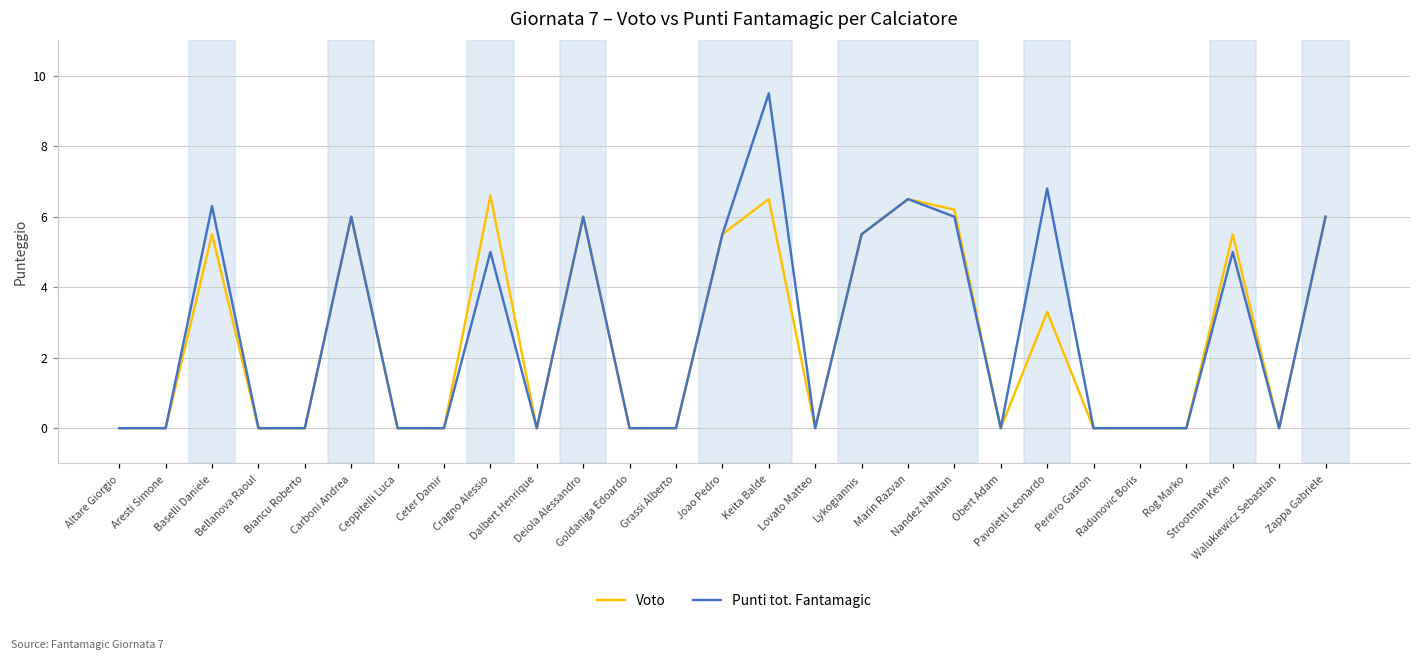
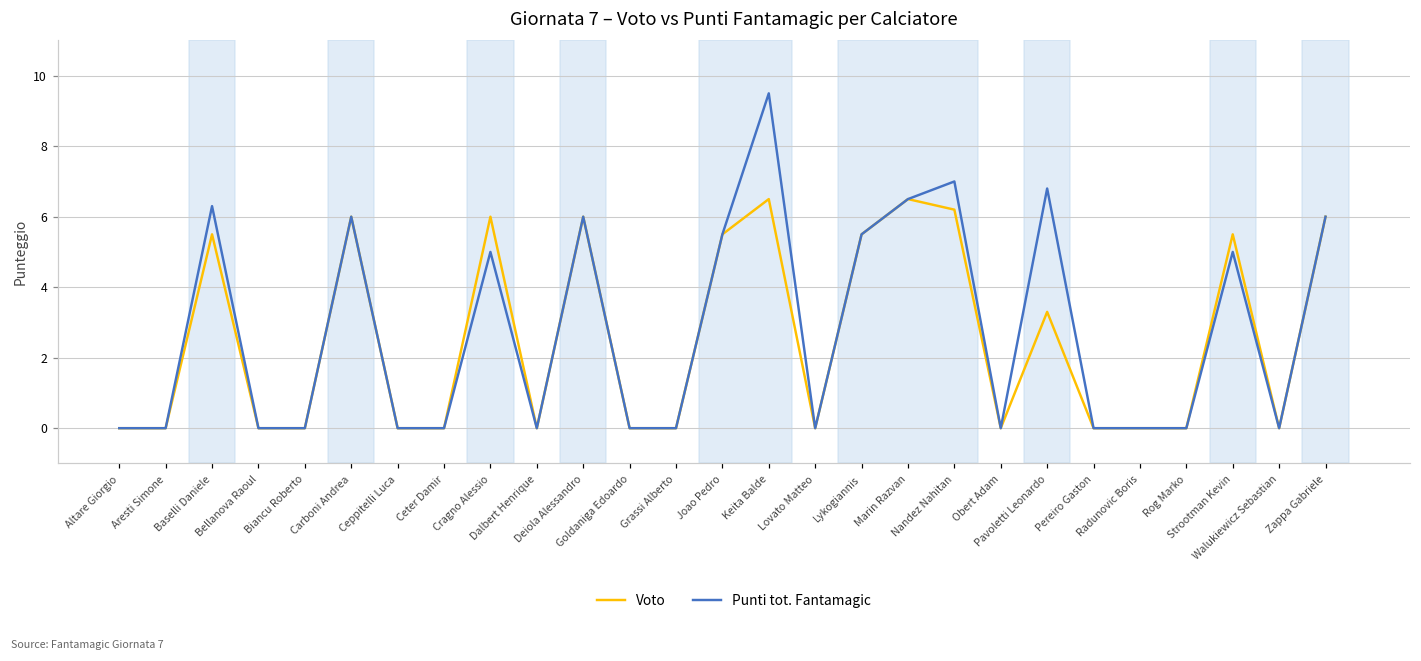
  {
    "Voto": {
      "Baselli Daniele": 5.5,
-     "Cragno Alessio": 6.6,
+     "Cragno Alessio": 6.0,
      "Keita Balde": 6.5,
      "Nandez Nahitan": 6.2,
      "Pavoletti Leonardo": 3.3,
      "Strootman Kevin": 5.5
    },
    "Punti tot. Fantamagic": {
      "Baselli Daniele": 6.3,
      "Cragno Alessio": 5,
      "Keita Balde": 9.5,
-     "Nandez Nahitan": 6,
+     "Nandez Nahitan": 7,
      "Pavoletti Leonardo": 6.8,
      "Strootman Kevin": 5
    }
  }
